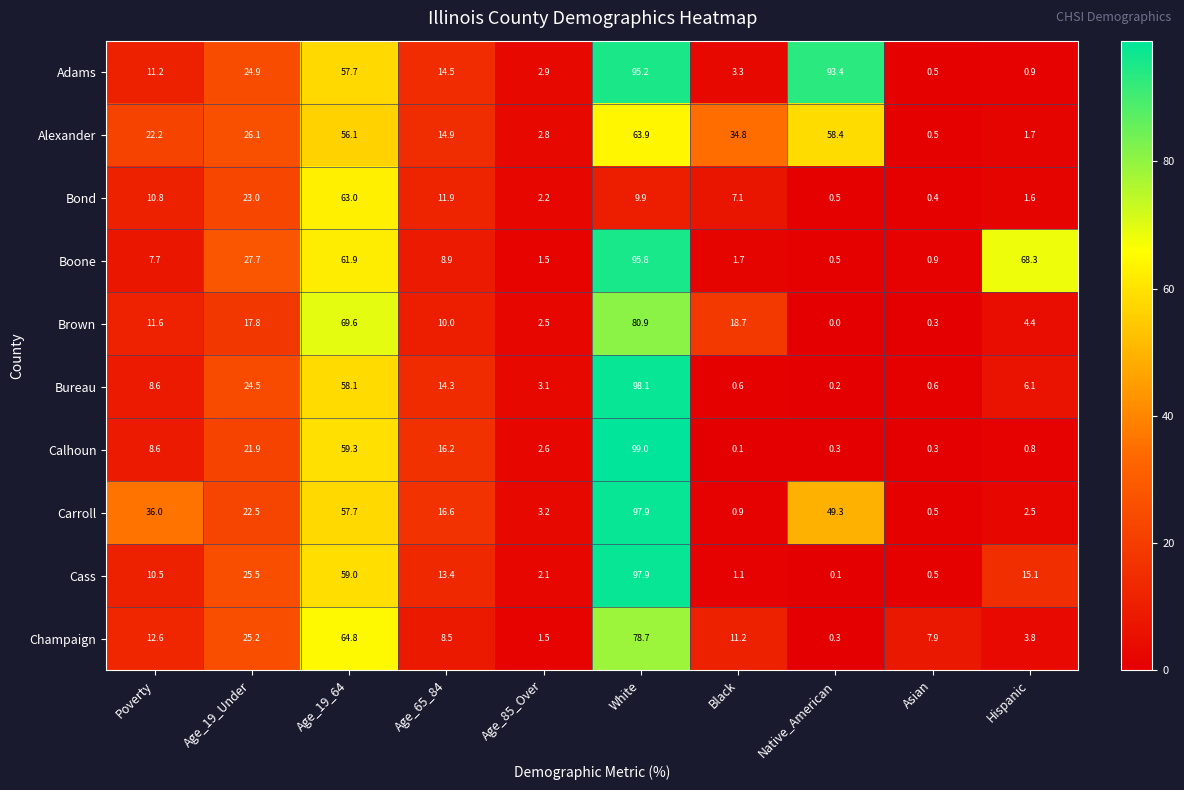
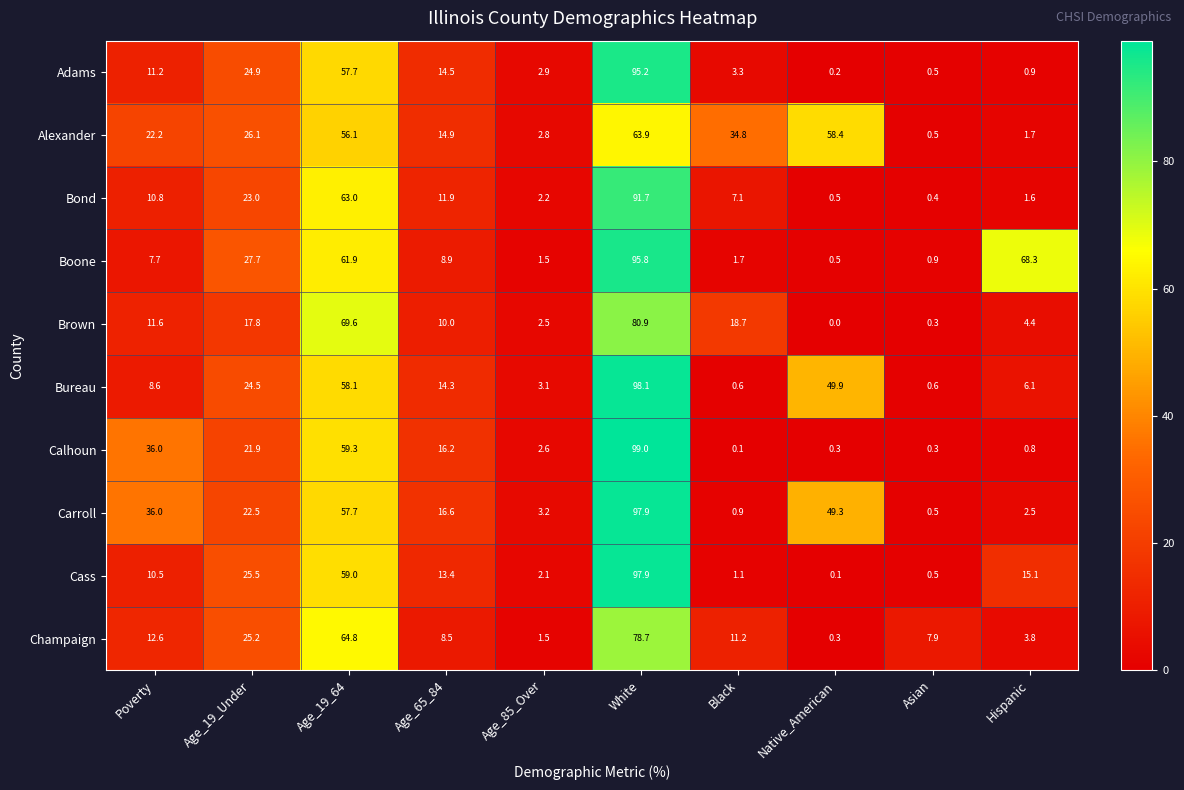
  {
    "Adams": {
      "Poverty": 11.2,
      "Age_19_Under": 24.9,
      "Age_19_64": 57.7,
      "Age_65_84": 14.5,
      "Age_85_Over": 2.9,
      "White": 95.2,
      "Black": 3.3,
-     "Native_American": 93.4,
+     "Native_American": 0.2,
      "Asian": 0.5,
      "Hispanic": 0.9
    },
    "Alexander": {
      "Poverty": 22.2,
      "Age_19_Under": 26.1,
      "Age_19_64": 56.1,
      "Age_65_84": 14.9,
      "Age_85_Over": 2.8,
      "White": 63.9,
      "Black": 34.8,
      "Native_American": 58.4,
      "Asian": 0.5,
      "Hispanic": 1.7
    },
    "Bond": {
      "Poverty": 10.8,
      "Age_19_Under": 23.0,
      "Age_19_64": 63.0,
      "Age_65_84": 11.9,
      "Age_85_Over": 2.2,
-     "White": 9.9,
+     "White": 91.7,
      "Black": 7.1,
      "Native_American": 0.5,
      "Asian": 0.4,
      "Hispanic": 1.6
    },
    "Boone": {
      "Poverty": 7.7,
      "Age_19_Under": 27.7,
      "Age_19_64": 61.9,
      "Age_65_84": 8.9,
      "Age_85_Over": 1.5,
      "White": 95.8,
      "Black": 1.7,
      "Native_American": 0.5,
      "Asian": 0.9,
      "Hispanic": 68.3
    },
    "Brown": {
      "Poverty": 11.6,
      "Age_19_Under": 17.8,
      "Age_19_64": 69.6,
      "Age_65_84": 10.0,
      "Age_85_Over": 2.5,
      "White": 80.9,
      "Black": 18.7,
      "Native_American": 0.0,
      "Asian": 0.3,
      "Hispanic": 4.4
    },
    "Bureau": {
      "Poverty": 8.6,
      "Age_19_Under": 24.5,
      "Age_19_64": 58.1,
      "Age_65_84": 14.3,
      "Age_85_Over": 3.1,
      "White": 98.1,
      "Black": 0.6,
-     "Native_American": 0.2,
+     "Native_American": 49.9,
      "Asian": 0.6,
      "Hispanic": 6.1
    },
    "Calhoun": {
-     "Poverty": 8.6,
+     "Poverty": 36.0,
      "Age_19_Under": 21.9,
      "Age_19_64": 59.3,
      "Age_65_84": 16.2,
      "Age_85_Over": 2.6,
      "White": 99.0,
      "Black": 0.1,
      "Native_American": 0.3,
      "Asian": 0.3,
      "Hispanic": 0.8
    },
    "Carroll": {
      "Poverty": 36.0,
      "Age_19_Under": 22.5,
      "Age_19_64": 57.7,
      "Age_65_84": 16.6,
      "Age_85_Over": 3.2,
      "White": 97.9,
      "Black": 0.9,
      "Native_American": 49.3,
      "Asian": 0.5,
      "Hispanic": 2.5
    },
    "Cass": {
      "Poverty": 10.5,
      "Age_19_Under": 25.5,
      "Age_19_64": 59.0,
      "Age_65_84": 13.4,
      "Age_85_Over": 2.1,
      "White": 97.9,
      "Black": 1.1,
      "Native_American": 0.1,
      "Asian": 0.5,
      "Hispanic": 15.1
    },
    "Champaign": {
      "Poverty": 12.6,
      "Age_19_Under": 25.2,
      "Age_19_64": 64.8,
      "Age_65_84": 8.5,
      "Age_85_Over": 1.5,
      "White": 78.7,
      "Black": 11.2,
      "Native_American": 0.3,
      "Asian": 7.9,
      "Hispanic": 3.8
    }
  }
